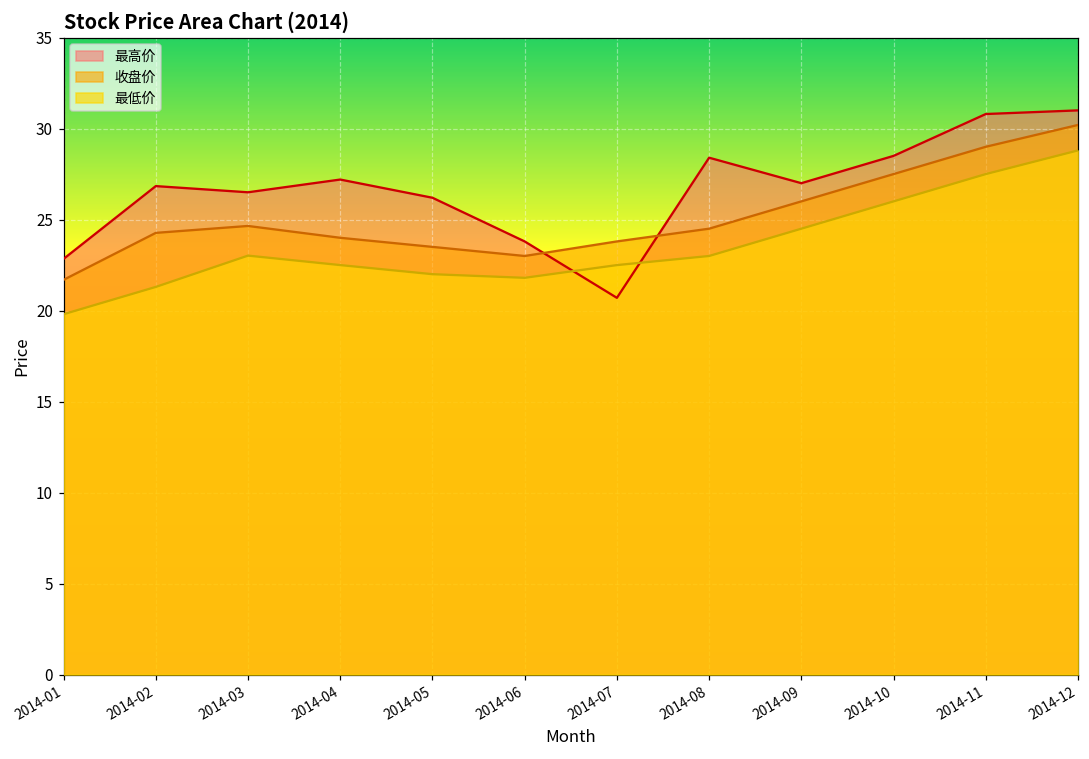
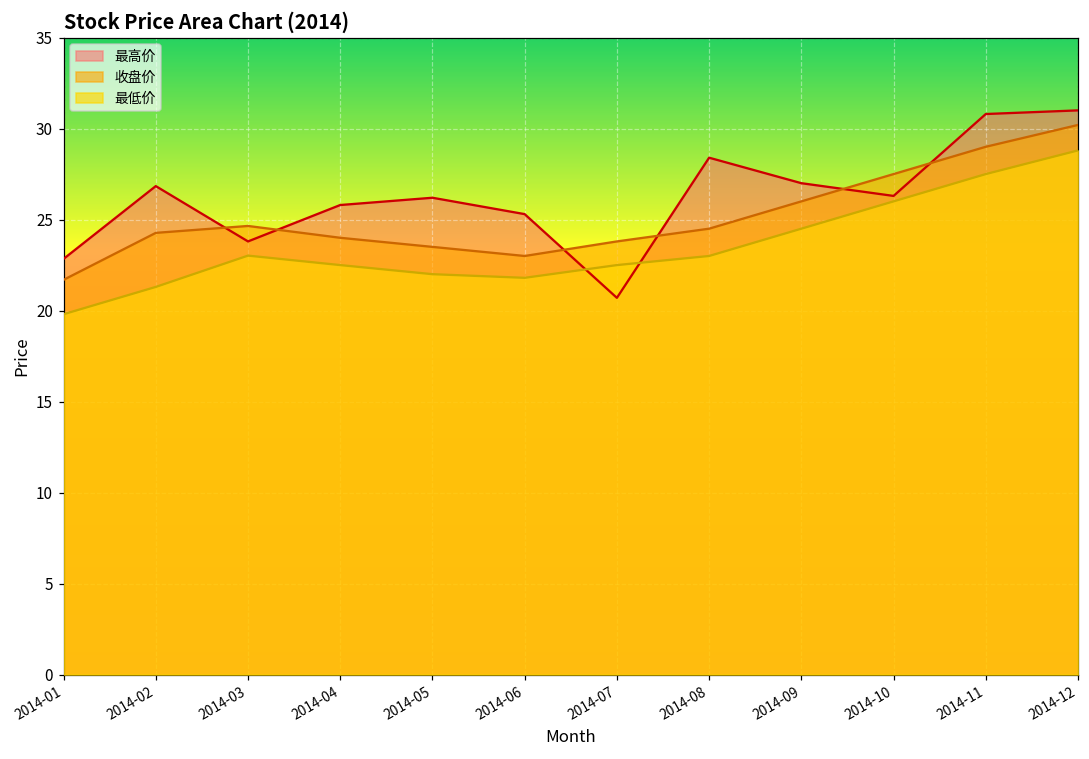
  {
    "最高价": {
      "2014-01": 22.8,
      "2014-02": 26.8,
-     "2014-03": 26.5,
-     "2014-04": 27.2,
+     "2014-03": 23.8,
+     "2014-04": 25.8,
      "2014-05": 26.2,
-     "2014-06": 23.8,
+     "2014-06": 25.3,
      "2014-07": 20.7,
      "2014-08": 28.4,
      "2014-09": 27.0,
-     "2014-10": 28.5,
+     "2014-10": 26.3,
      "2014-11": 30.8,
      "2014-12": 31.0
    }
  }
